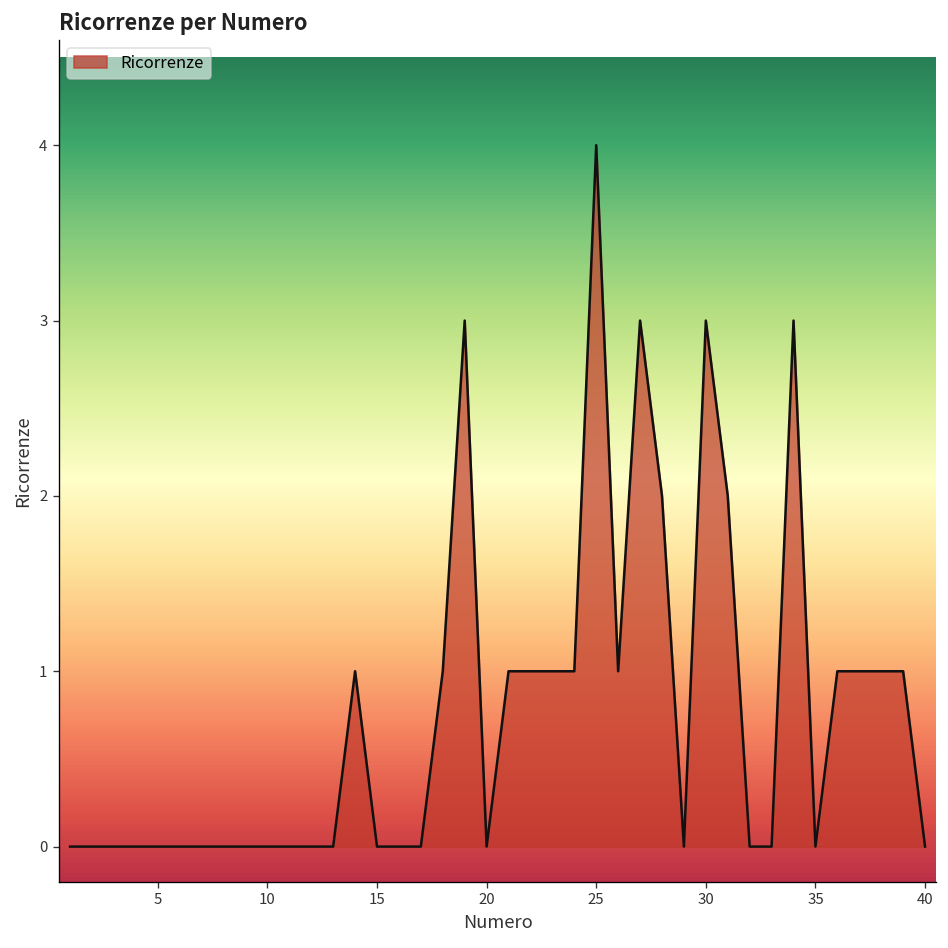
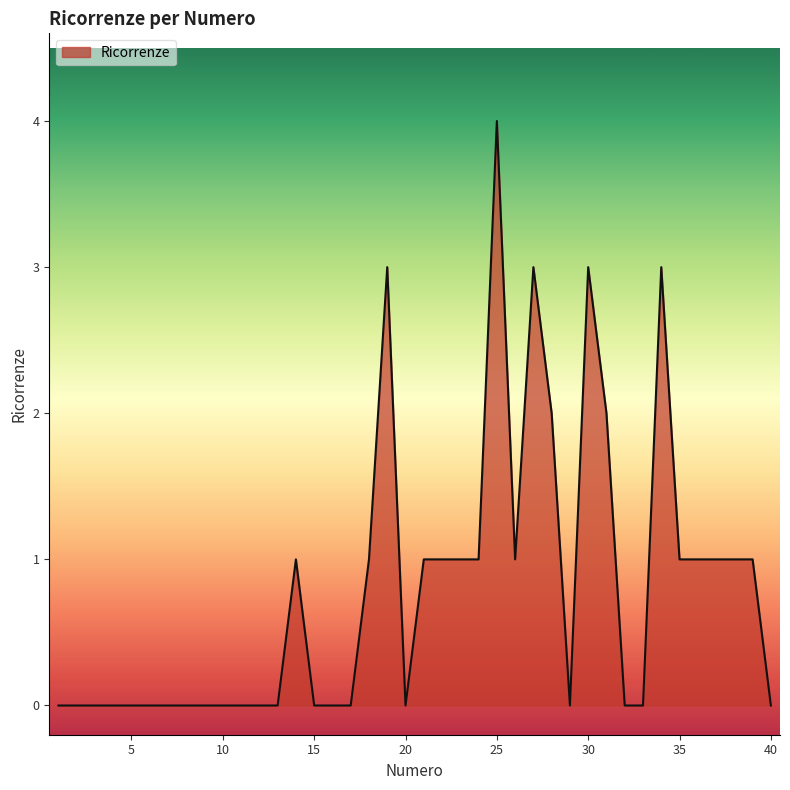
  {
    "5": 0,
    "10": 0,
    "15": 0,
    "20": 0,
    "25": 4,
    "30": 3,
-   "35": 0,
+   "35": 1,
    "40": 0
  }
